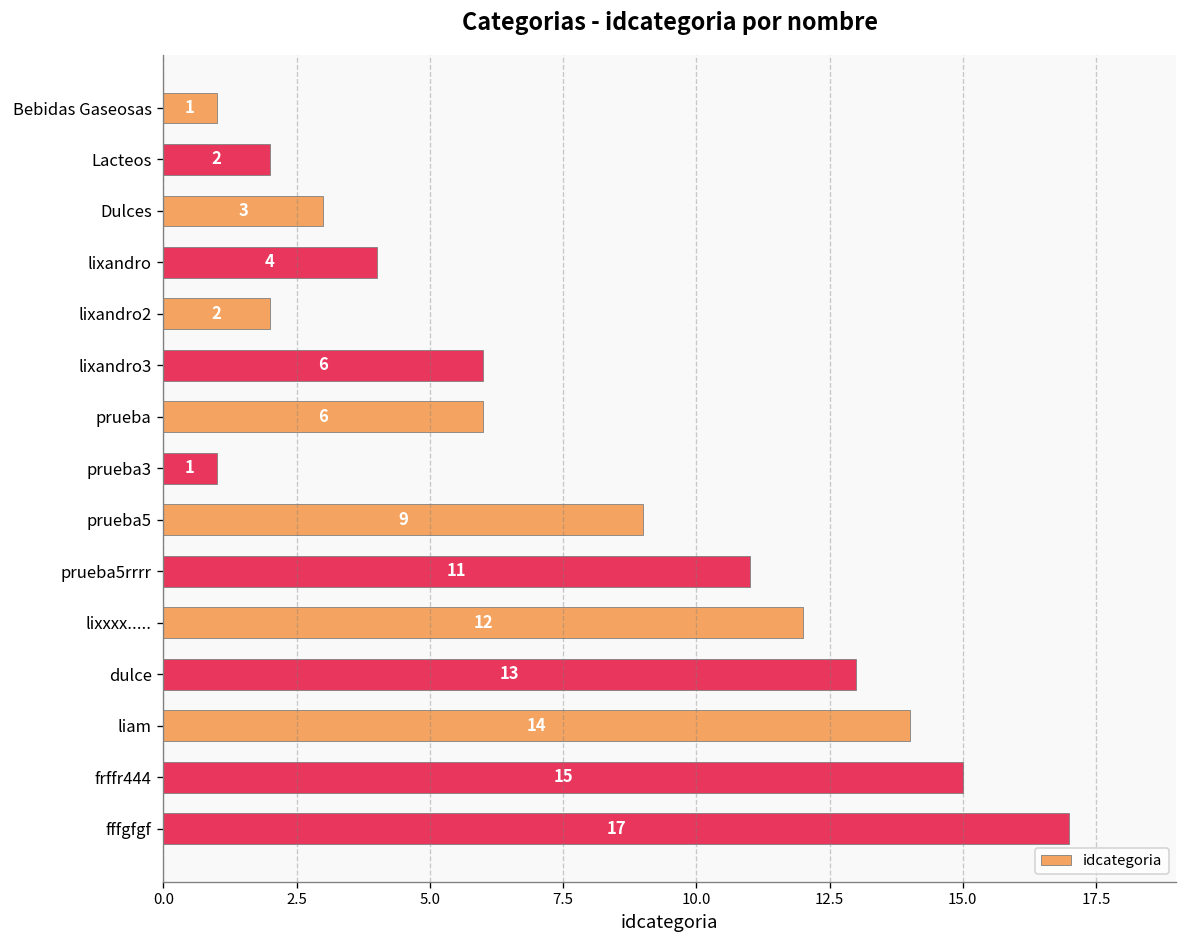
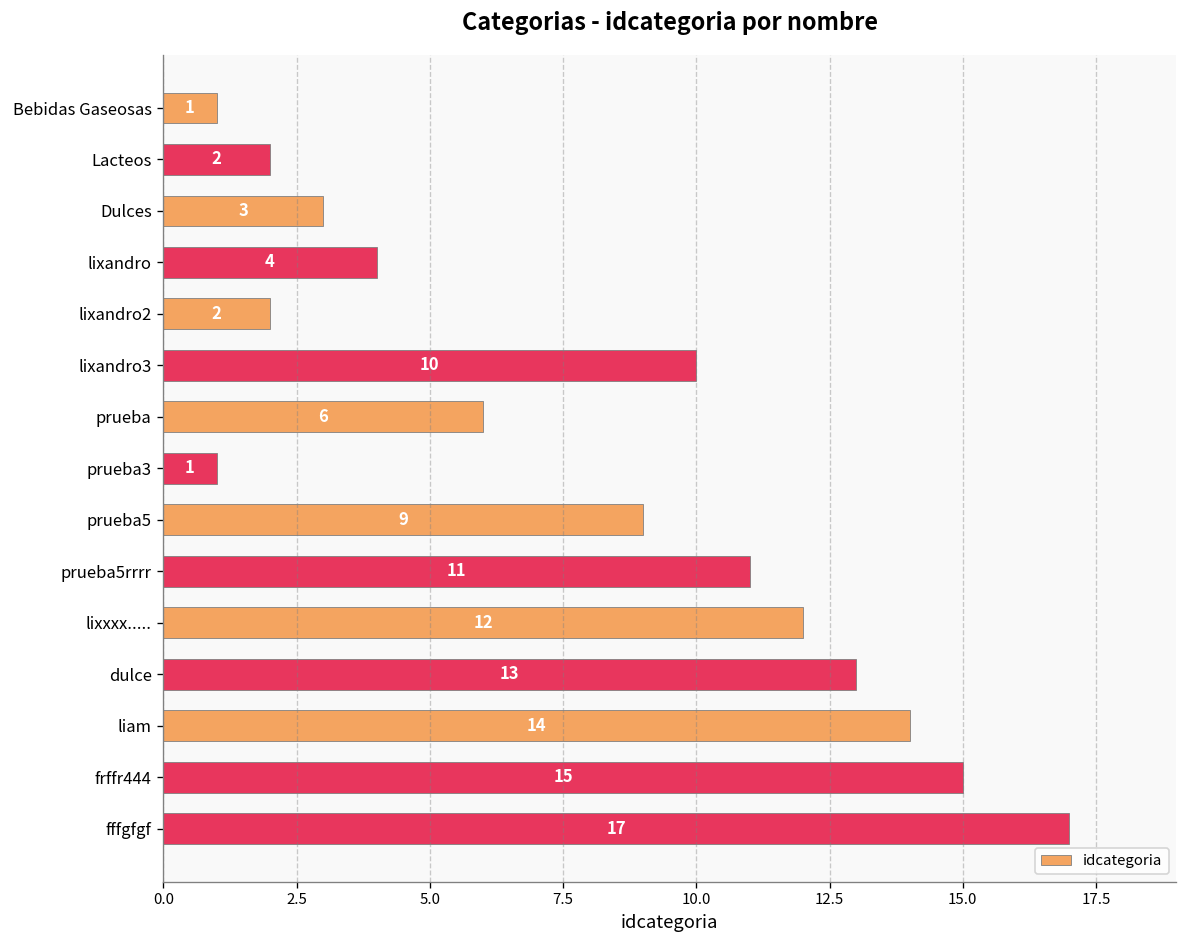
  {
    "Bebidas Gaseosas": 1,
    "Lacteos": 2,
    "Dulces": 3,
    "lixandro": 4,
    "lixandro2": 2,
-   "lixandro3": 6,
+   "lixandro3": 10,
    "prueba": 6,
    "prueba3": 1,
    "prueba5": 9,
    "prueba5rrrr": 11,
    "lixxxx.....": 12,
    "dulce": 13,
    "liam": 14,
    "frffr444": 15,
    "fffgfgf": 17
  }
